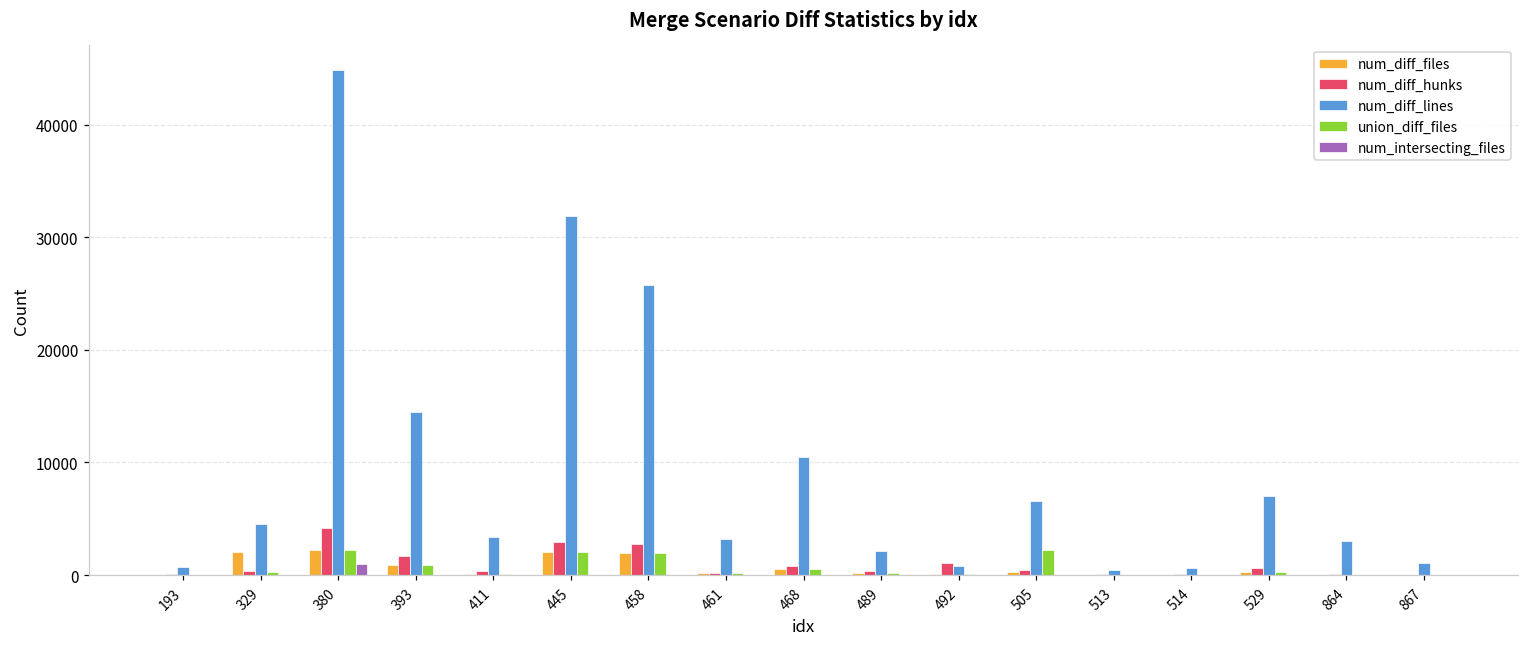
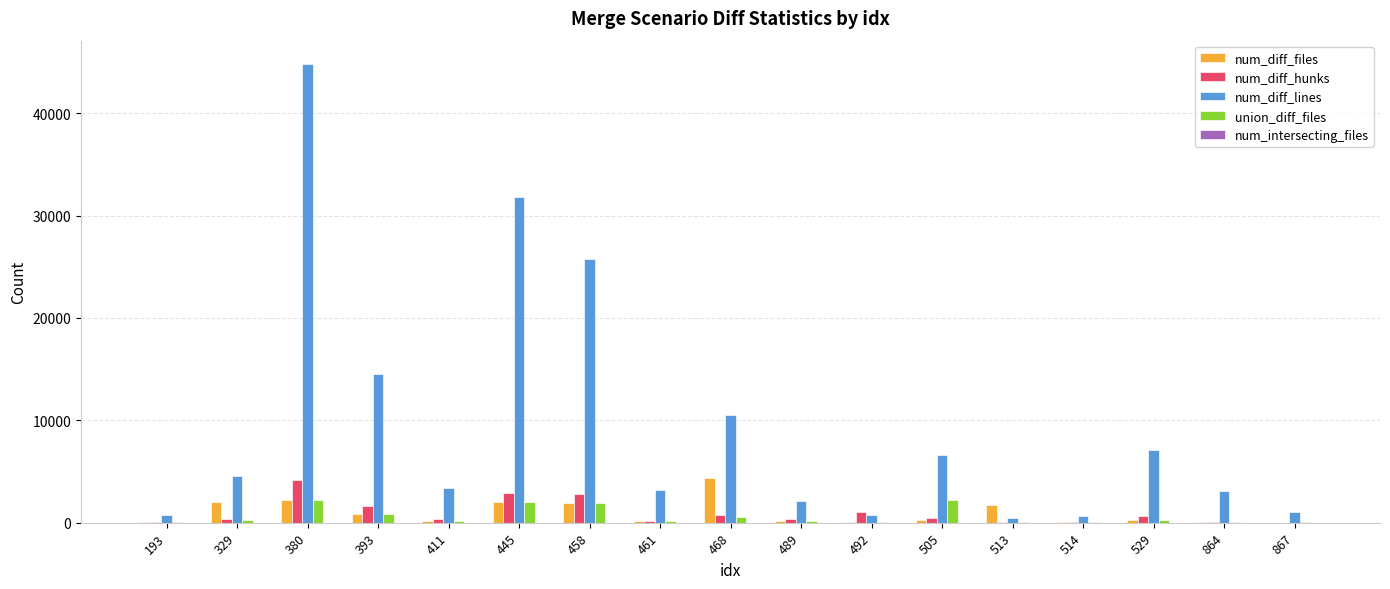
  {
    "num_diff_files": {
      "329": 2000,
      "380": 2200,
      "393": 900,
      "445": 2000,
      "458": 2000,
-     "468": 500,
+     "468": 4400,
      "505": 300,
-     "513": 0,
+     "513": 1800,
      "529": 200
    },
    "num_diff_hunks": {
      "329": 400,
      "380": 4100,
      "393": 1700,
      "411": 300,
      "445": 2900,
      "458": 2800,
      "468": 800,
      "489": 300,
      "492": 1100,
      "505": 500,
      "529": 600
    },
    "num_diff_lines": {
      "193": 700,
      "329": 4500,
      "380": 44900,
      "393": 14500,
      "411": 3400,
      "445": 31900,
      "458": 25700,
      "461": 3200,
      "468": 10500,
      "489": 2100,
      "492": 800,
      "505": 6600,
      "513": 500,
      "514": 700,
      "529": 7100,
      "864": 3100,
      "867": 1000
    },
    "union_diff_files": {
      "329": 300,
      "380": 2200,
      "393": 900,
      "445": 2000,
      "458": 2000,
      "468": 500,
      "505": 2200,
      "529": 200
    },
    "num_intersecting_files": {
-     "380": 1000
+     "380": 0
    }
  }
